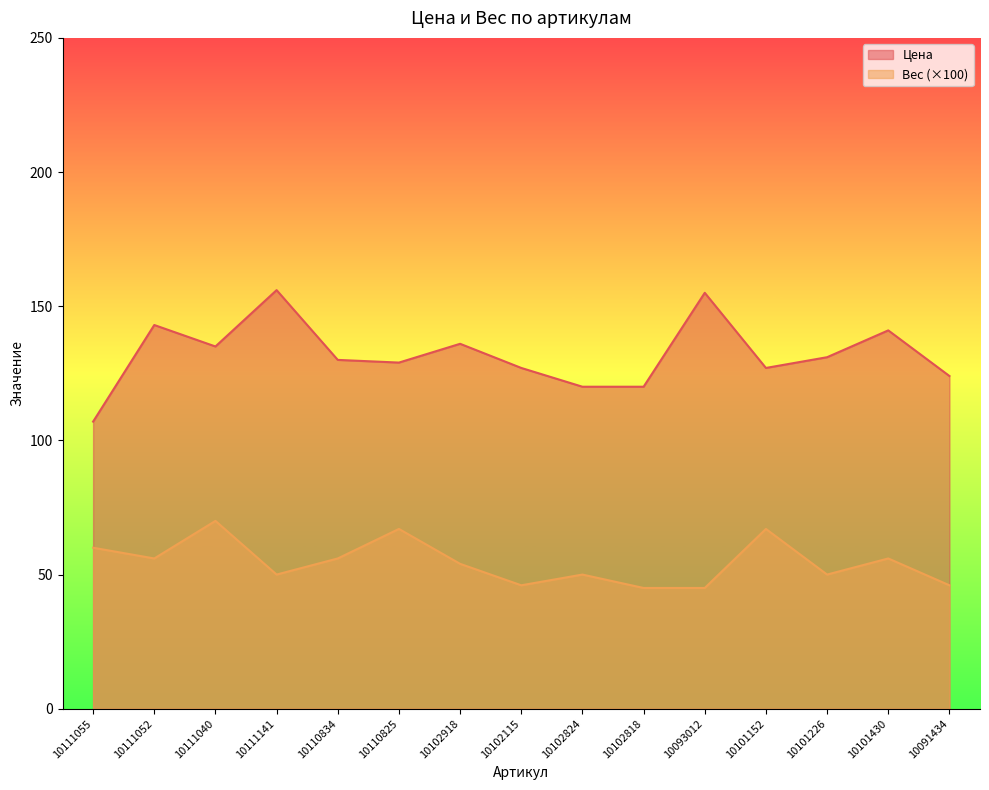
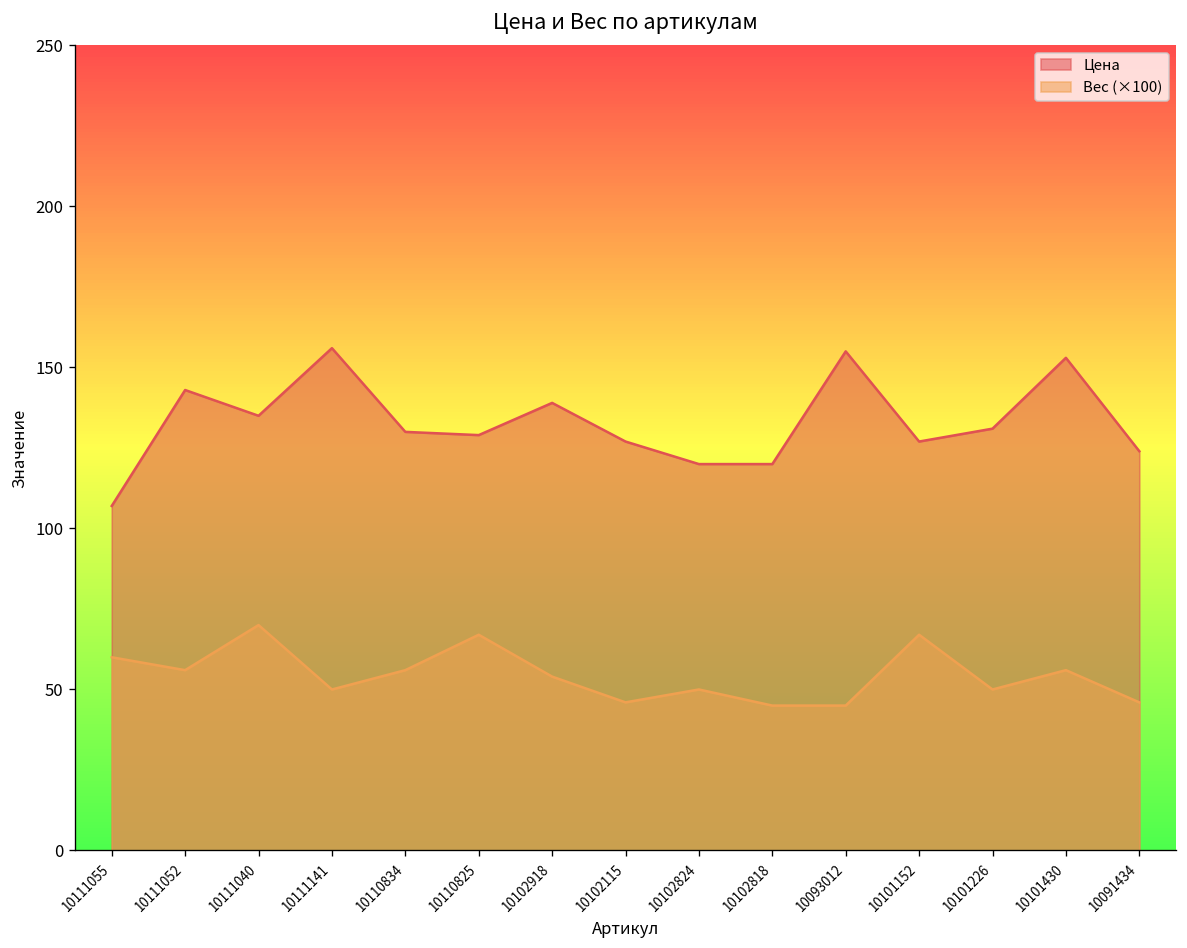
  {
    "Цена": {
      "10111055": 107,
      "10111052": 143,
      "10111040": 135,
      "10111141": 156,
      "10110834": 130,
      "10110825": 129,
-     "10102918": 136,
+     "10102918": 139,
      "10102115": 127,
      "10102824": 120,
      "10102818": 120,
      "10093012": 155,
      "10101152": 127,
      "10101226": 131,
-     "10101430": 141,
+     "10101430": 153,
      "10091434": 124
    },
    "Вес (×100)": {
      "10111055": 60,
      "10111052": 56,
      "10111040": 70,
      "10111141": 50,
      "10110834": 56,
      "10110825": 67,
      "10102918": 54,
      "10102115": 46,
      "10102824": 50,
      "10102818": 45,
      "10093012": 45,
      "10101152": 67,
      "10101226": 50,
      "10101430": 56,
      "10091434": 46
    }
  }
